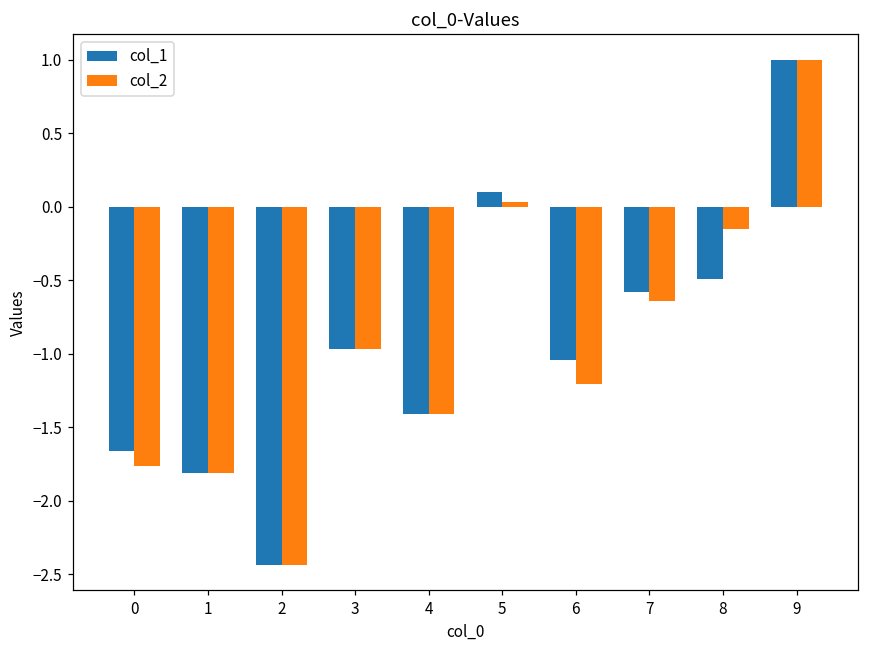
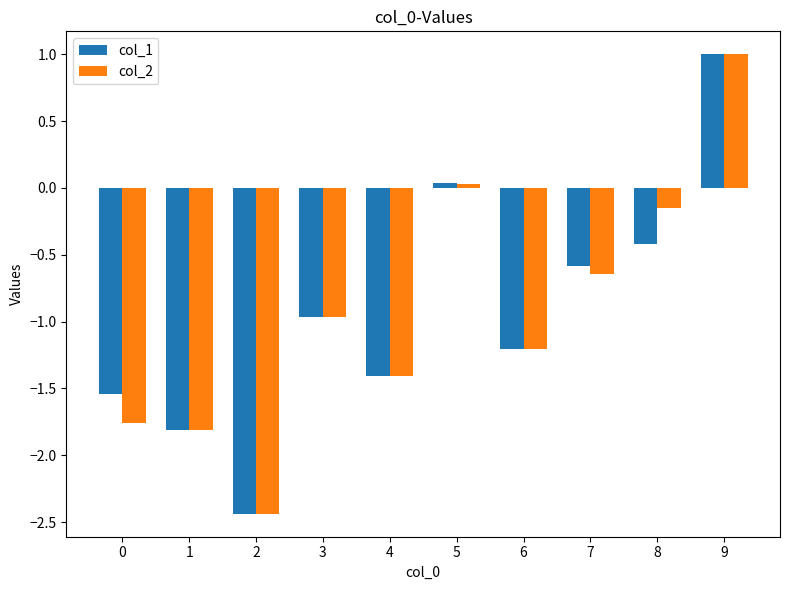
  {
    "col_1": {
-     "0": -1.66,
+     "0": -1.54,
      "1": -1.81,
      "2": -2.44,
      "3": -0.97,
      "4": -1.41,
-     "5": 0.10,
-     "6": -1.04,
+     "5": 0.04,
+     "6": -1.20,
      "7": -0.58,
-     "8": -0.49,
+     "8": -0.42,
      "9": 1.00
    },
    "col_2": {
      "0": -1.76,
      "1": -1.81,
      "2": -2.44,
      "3": -0.97,
      "4": -1.41,
      "5": 0.03,
      "6": -1.20,
      "7": -0.64,
      "8": -0.15,
      "9": 1.00
    }
  }
